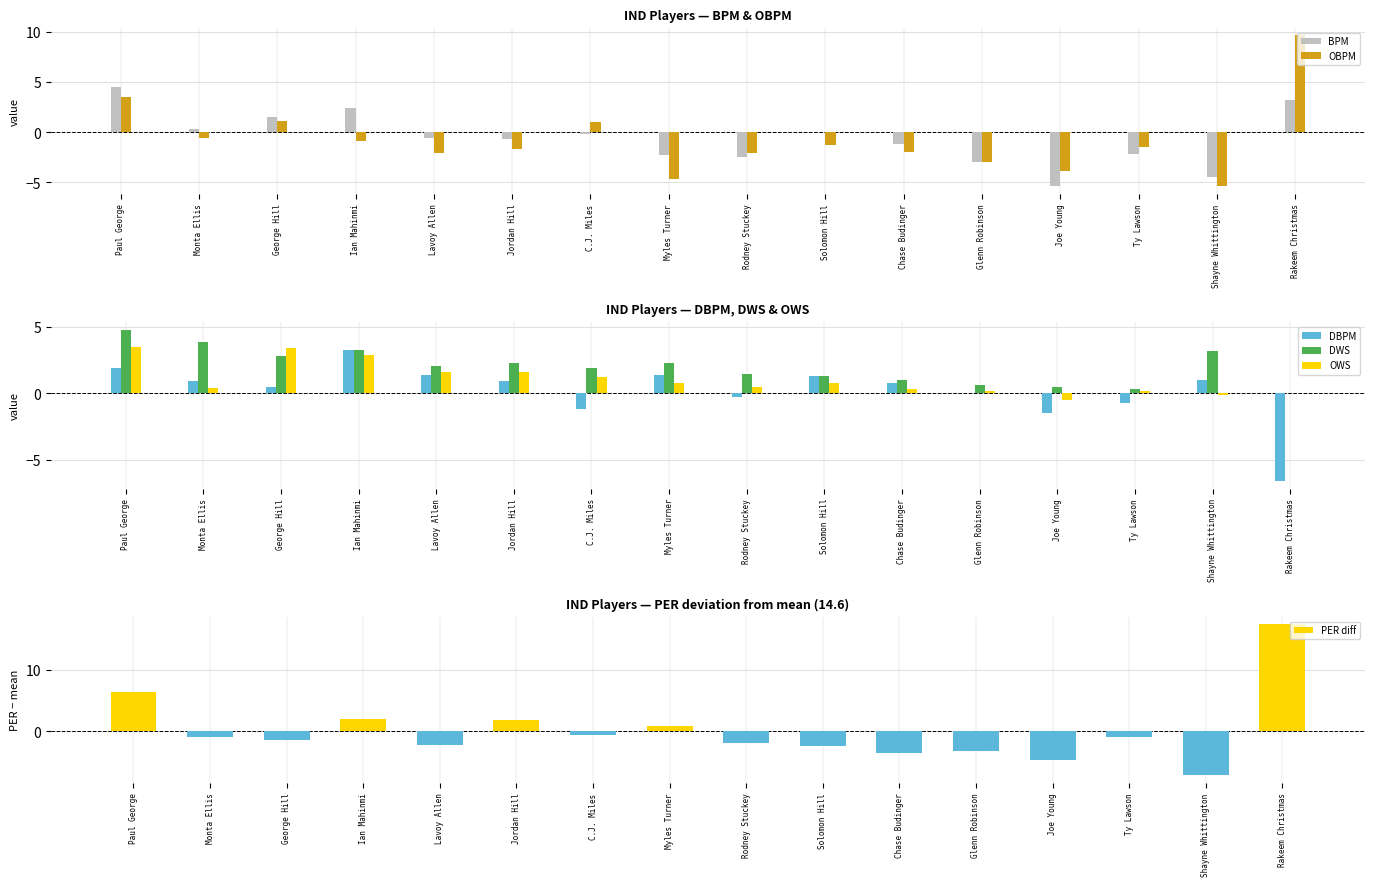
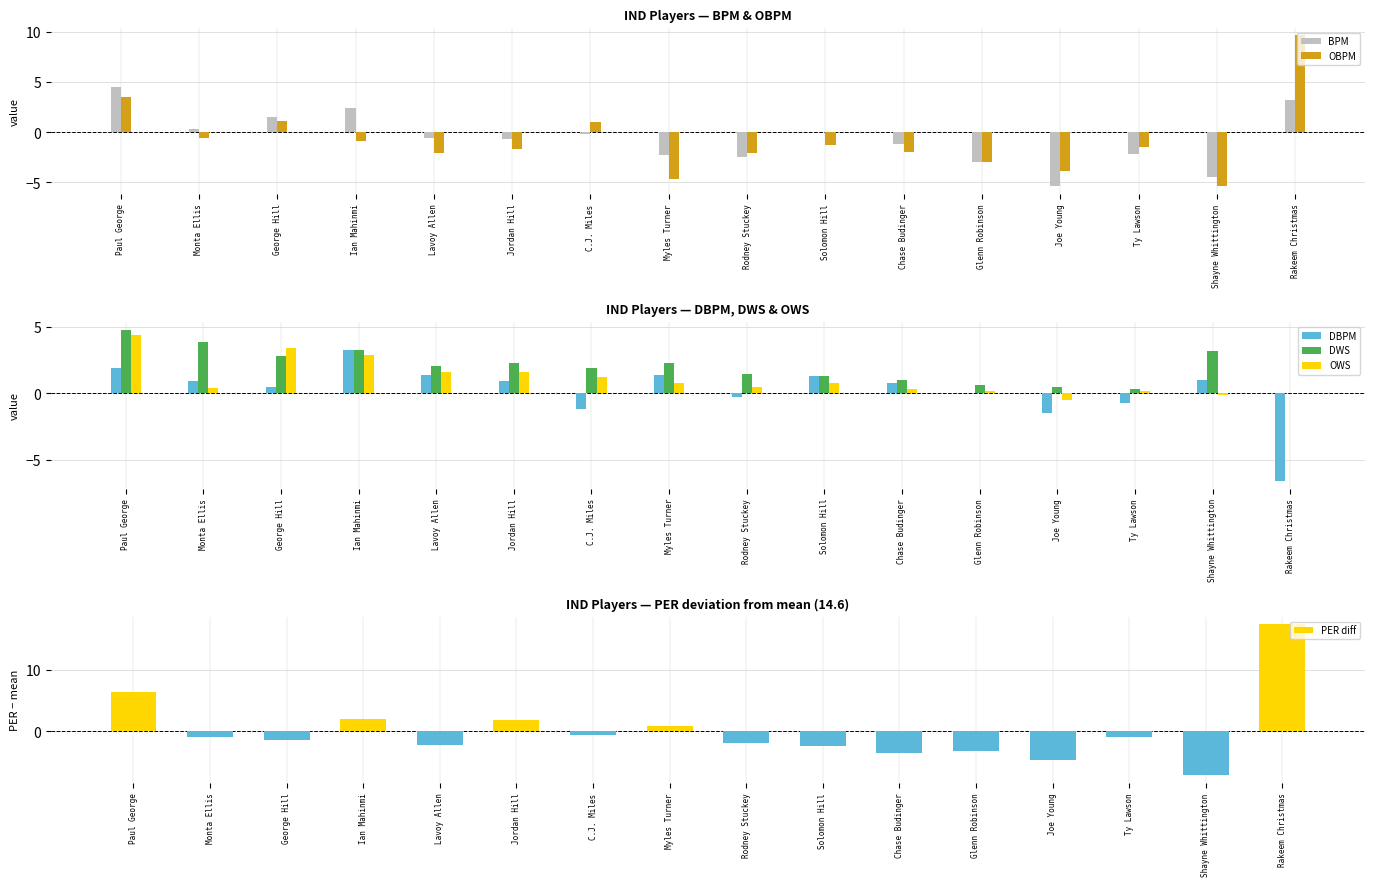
  {
    "IND Players — BPM & OBPM": {
      "BPM": {
        "Paul George": 4.5,
        "Monta Ellis": 0.3,
        "George Hill": 1.5,
        "Ian Mahinmi": 2.4,
        "Lavoy Allen": -0.6,
        "Jordan Hill": -0.7,
        "Myles Turner": -2.3,
        "Rodney Stuckey": -2.5,
        "Solomon Hill": 0.0,
        "Chase Budinger": -1.2,
        "Glenn Robinson": -3.0,
        "Joe Young": -5.4,
        "Ty Lawson": -2.2,
        "Shayne Whittington": -4.5,
        "Rakeem Christmas": 3.2
      },
      "OBPM": {
        "Paul George": 3.5,
        "Monta Ellis": -0.6,
        "George Hill": 1.1,
        "Ian Mahinmi": -0.9,
        "Lavoy Allen": -2.1,
        "Jordan Hill": -1.7,
        "C.J. Miles": 1.0,
        "Myles Turner": -4.7,
        "Rodney Stuckey": -2.1,
        "Solomon Hill": -1.3,
        "Chase Budinger": -2.0,
        "Glenn Robinson": -3.0,
        "Joe Young": -3.9,
        "Ty Lawson": -1.5,
        "Shayne Whittington": -5.4
      }
    },
    "IND Players — DBPM, DWS & OWS": {
      "DBPM": {
        "Paul George": 1.9,
        "Monta Ellis": 0.9,
        "George Hill": 0.5,
        "Ian Mahinmi": 3.3,
        "Lavoy Allen": 1.4,
        "Jordan Hill": 0.9,
        "C.J. Miles": -1.2,
        "Myles Turner": 1.4,
        "Rodney Stuckey": -0.3,
        "Solomon Hill": 1.3,
        "Chase Budinger": 0.8,
        "Glenn Robinson": 0.0,
        "Joe Young": -1.5,
        "Ty Lawson": -0.7,
        "Shayne Whittington": 1.0,
        "Rakeem Christmas": -6.6
      },
      "DWS": {
        "Paul George": 4.8,
        "Monta Ellis": 3.9,
        "George Hill": 2.8,
        "Ian Mahinmi": 3.3,
        "Lavoy Allen": 2.1,
        "Jordan Hill": 2.3,
        "C.J. Miles": 1.9,
        "Myles Turner": 2.3,
        "Rodney Stuckey": 1.5,
        "Solomon Hill": 1.3,
        "Chase Budinger": 1.0,
        "Glenn Robinson": 0.6,
        "Joe Young": 0.5,
        "Ty Lawson": 0.3,
        "Shayne Whittington": 3.2,
        "Rakeem Christmas": 0.0
      },
      "OWS": {
-       "Paul George": 3.5,
+       "Paul George": 4.4,
        "Monta Ellis": 0.4,
        "George Hill": 3.4,
        "Ian Mahinmi": 2.9,
        "Lavoy Allen": 1.6,
        "Jordan Hill": 1.6,
        "C.J. Miles": 1.2,
        "Myles Turner": 0.8,
        "Rodney Stuckey": 0.5,
        "Solomon Hill": 0.8,
        "Chase Budinger": 0.3,
        "Glenn Robinson": 0.2,
        "Joe Young": -0.5,
        "Ty Lawson": 0.2,
        "Rakeem Christmas": 0.0
      }
    },
    "IND Players — PER deviation from mean (14.6)": {
      "Paul George": 6,
      "Monta Ellis": -1,
      "George Hill": -1,
      "Ian Mahinmi": 2,
      "Lavoy Allen": -2,
      "Jordan Hill": 2,
      "C.J. Miles": -1,
      "Myles Turner": 1,
      "Rodney Stuckey": -2,
      "Solomon Hill": -2,
      "Chase Budinger": -3,
      "Glenn Robinson": -3,
      "Joe Young": -5,
      "Ty Lawson": -1,
      "Shayne Whittington": -7,
      "Rakeem Christmas": 17
    }
  }
